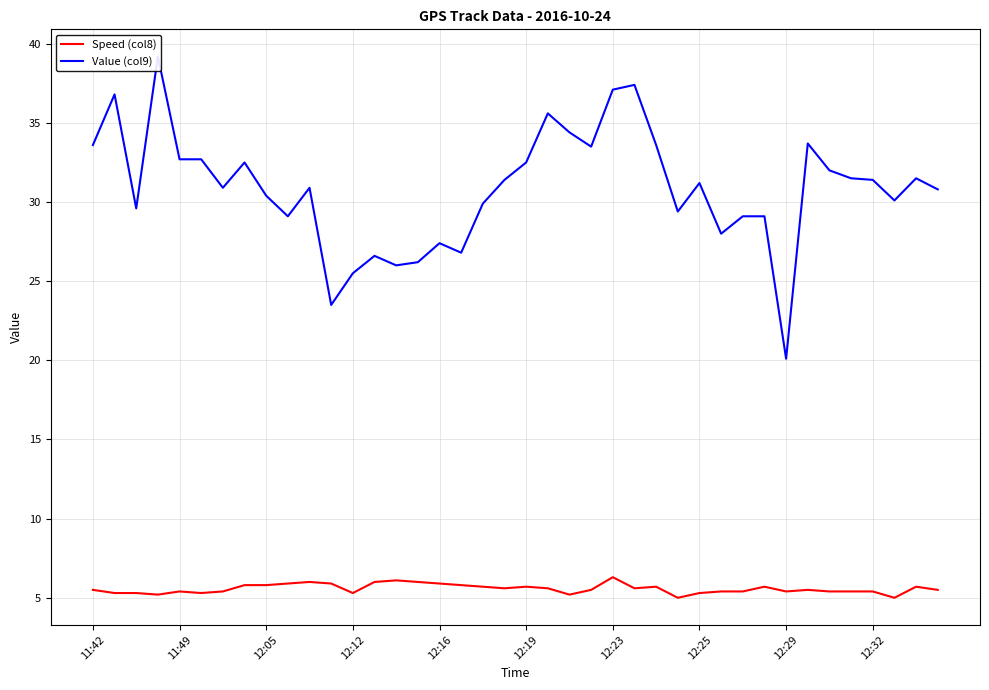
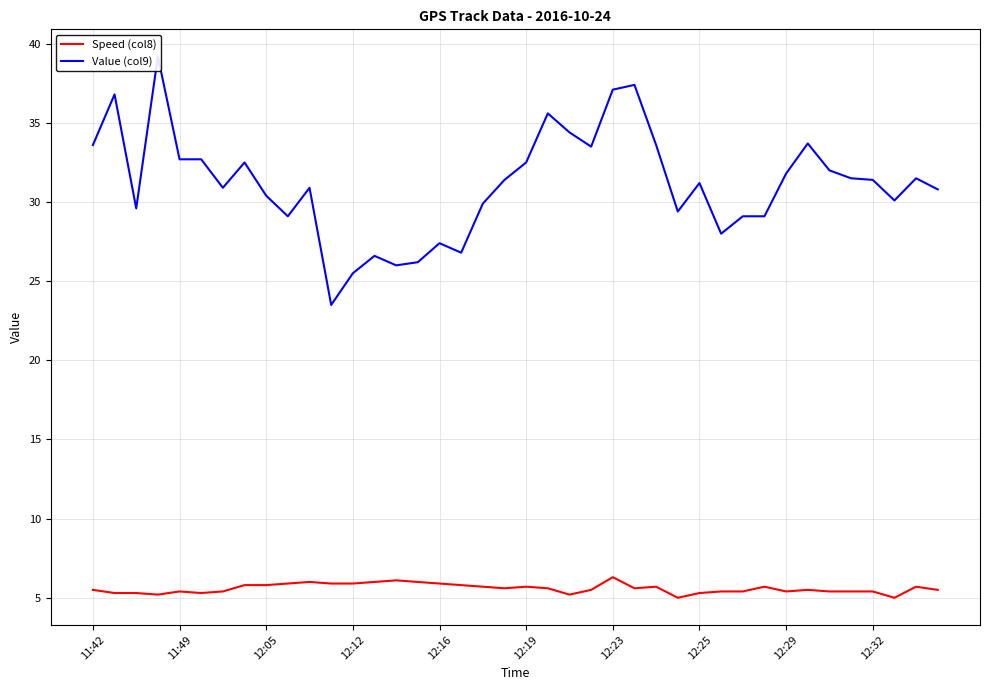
  {
    "Speed (col8)": {
      "11:42": 5.5,
      "11:49": 5.4,
-     "12:12": 5.3,
+     "12:12": 5.9,
      "12:16": 5.9,
      "12:19": 5.7,
      "12:23": 6.3,
      "12:29": 5.4
    },
    "Value (col9)": {
      "11:42": 33.6,
      "11:49": 32.7,
      "12:12": 25.5,
      "12:16": 27.4,
      "12:19": 32.5,
      "12:23": 37.1,
-     "12:29": 20.1
+     "12:29": 31.8
    }
  }
